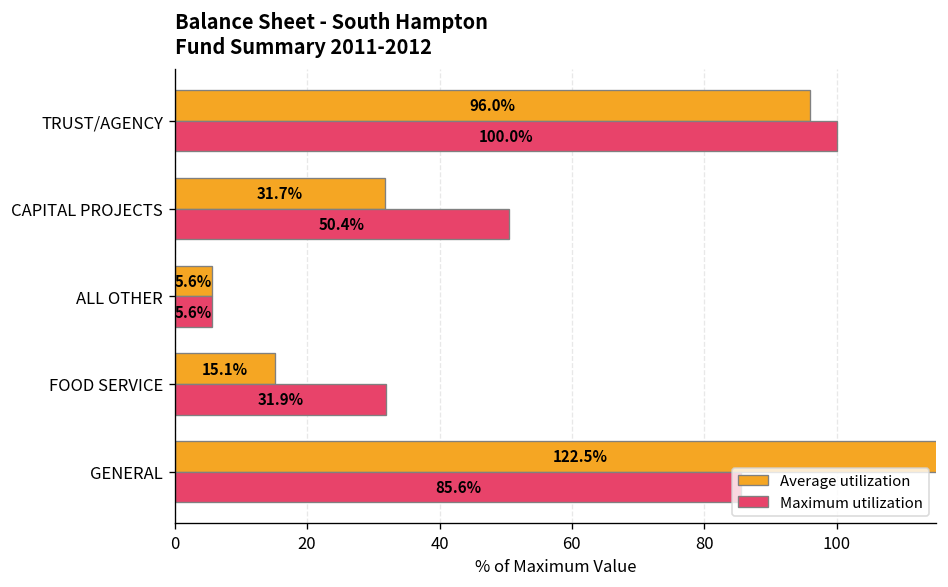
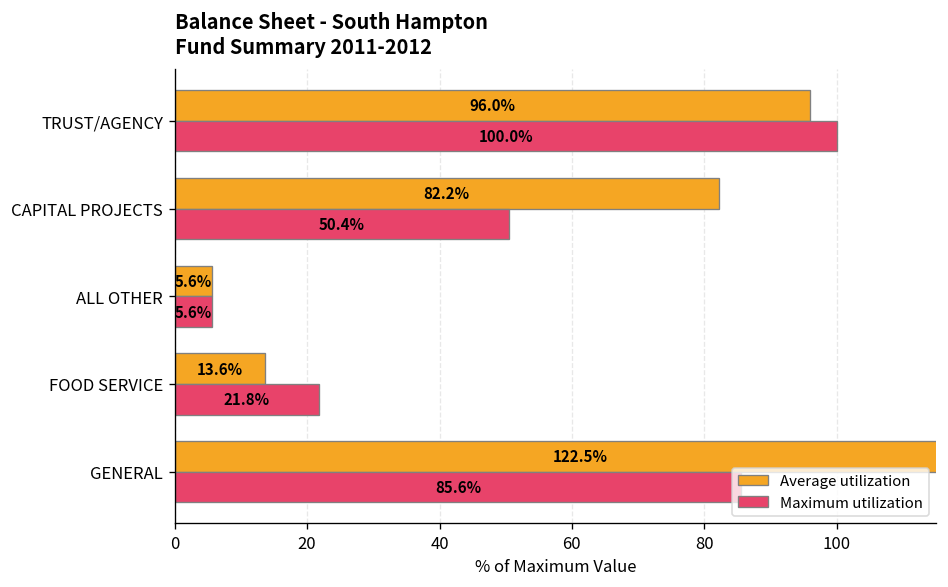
  {
    "Average utilization": {
      "TRUST/AGENCY": "96.0%",
-     "CAPITAL PROJECTS": "31.7%",
+     "CAPITAL PROJECTS": "82.2%",
      "ALL OTHER": "5.6%",
-     "FOOD SERVICE": "15.1%"
+     "FOOD SERVICE": "13.6%"
    },
    "Maximum utilization": {
      "TRUST/AGENCY": "100.0%",
      "CAPITAL PROJECTS": "50.4%",
      "ALL OTHER": "5.6%",
-     "FOOD SERVICE": "31.9%"
+     "FOOD SERVICE": "21.8%"
    }
  }
